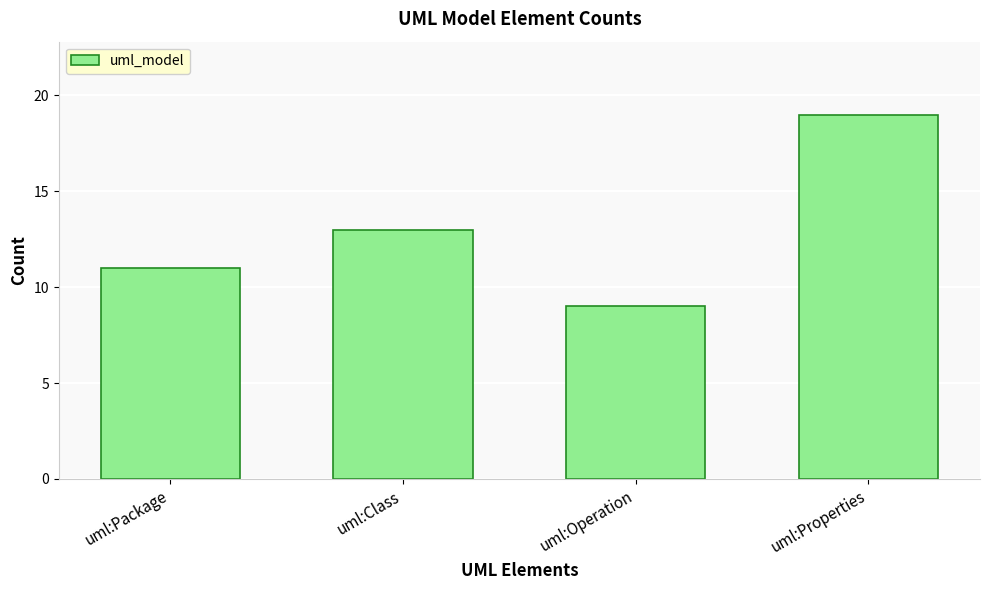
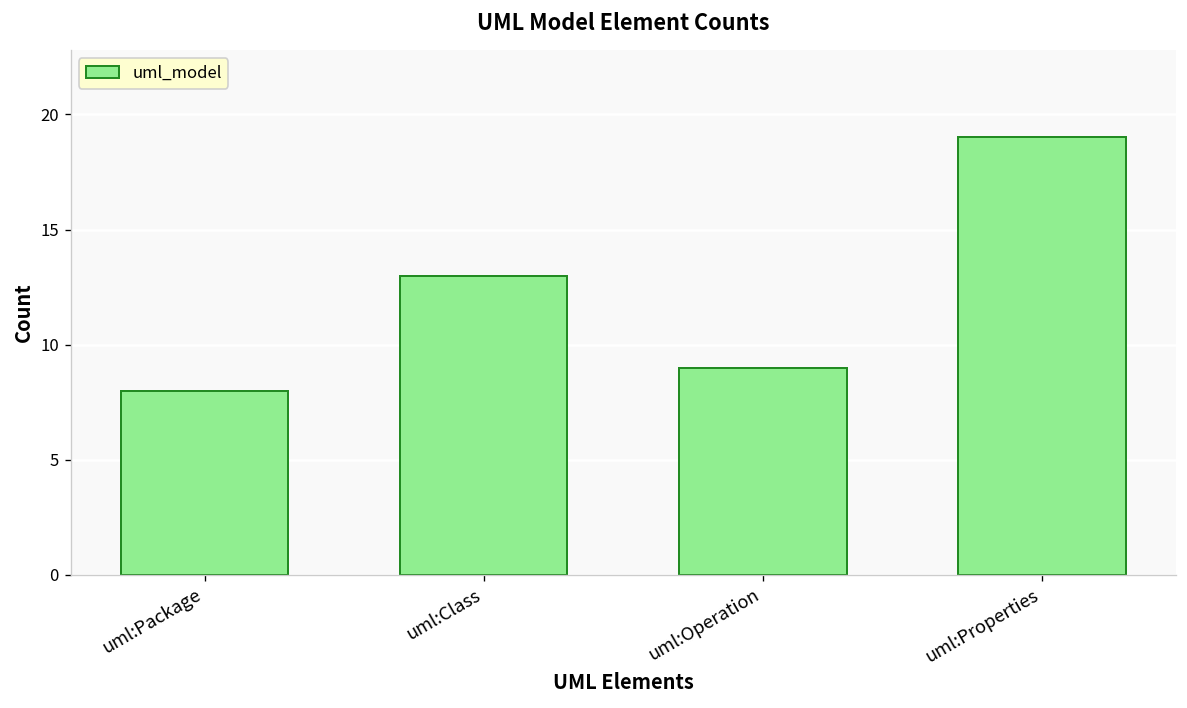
  {
-   "uml:Package": 11,
+   "uml:Package": 8,
    "uml:Class": 13,
    "uml:Operation": 9,
    "uml:Properties": 19
  }
